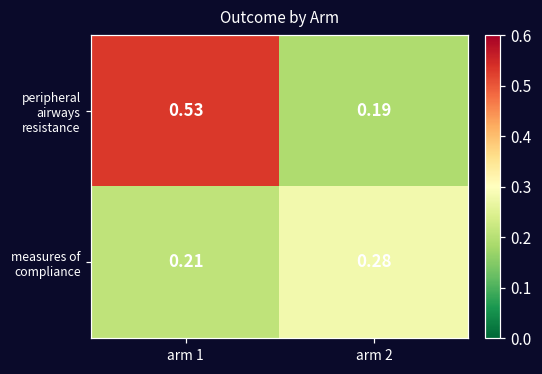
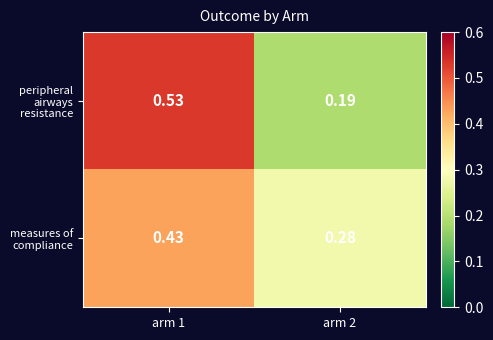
  {
    "peripheral airways resistance": {
      "arm 1": 0.53,
      "arm 2": 0.19
    },
    "measures of compliance": {
-     "arm 1": 0.21,
+     "arm 1": 0.43,
      "arm 2": 0.28
    }
  }
